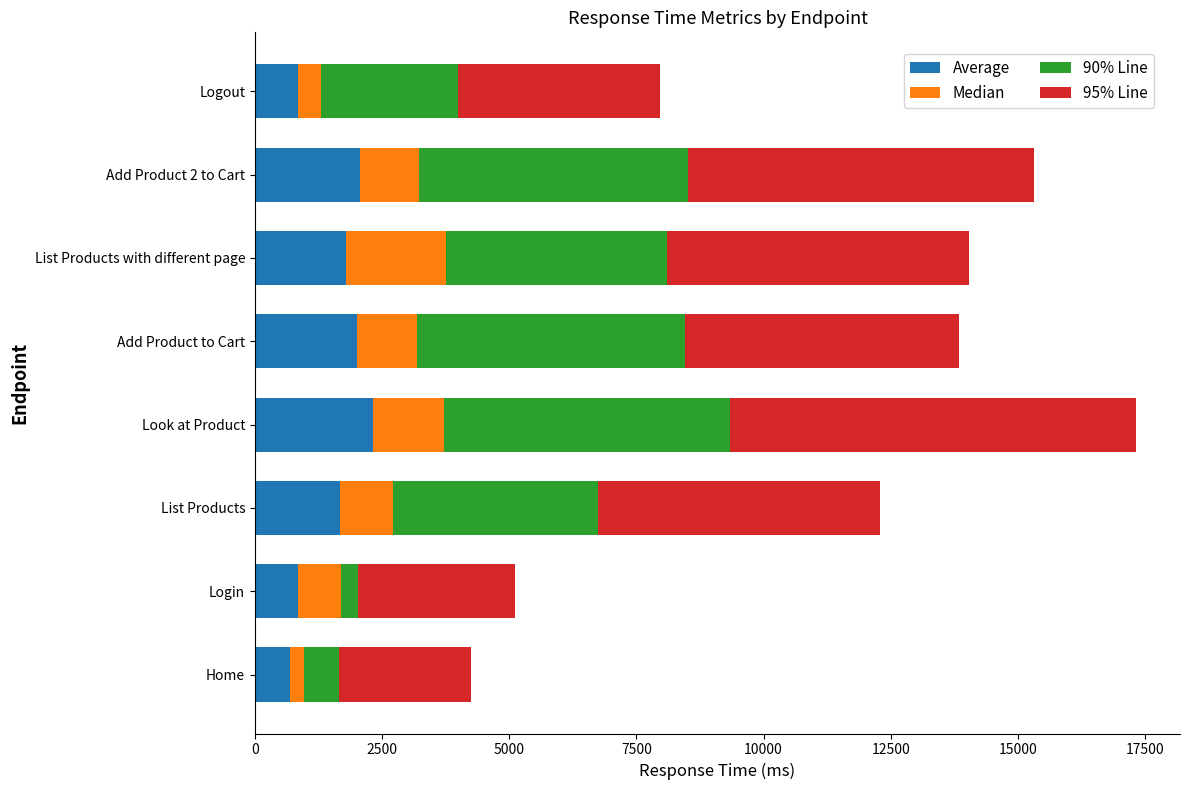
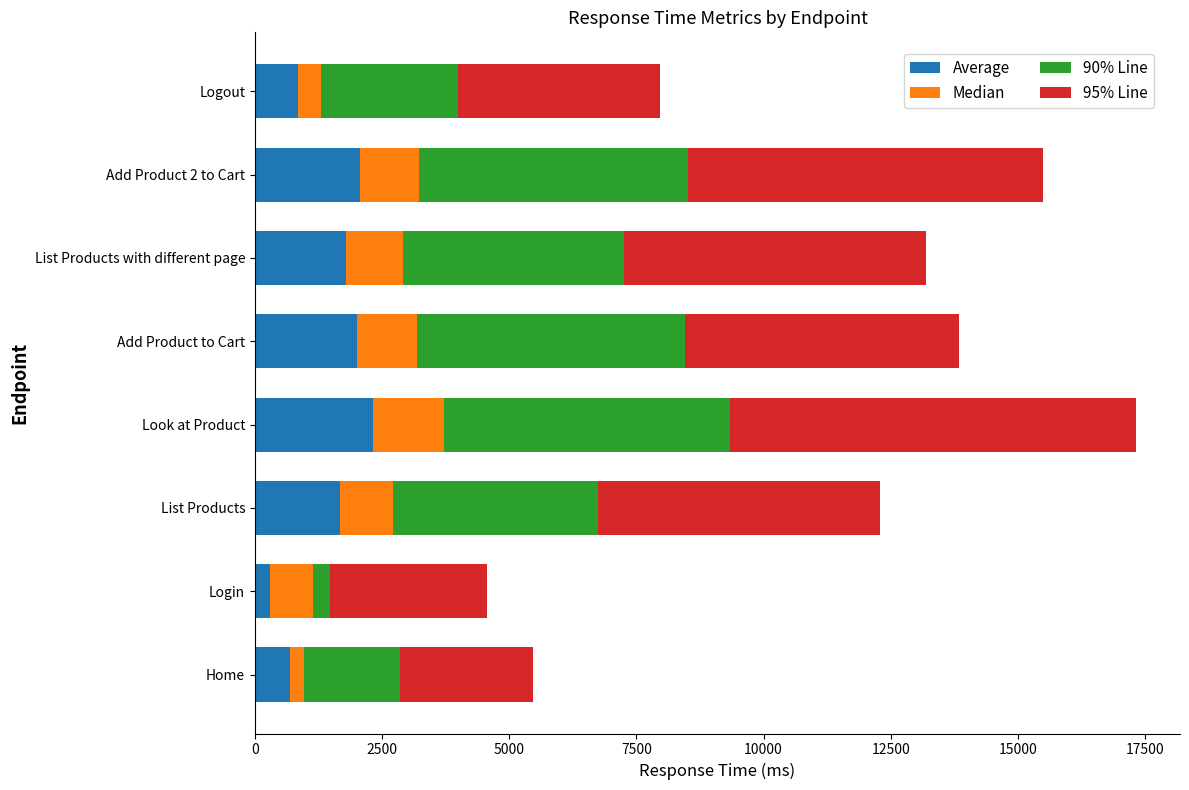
  {
    "Average": {
      "Logout": 800,
      "Add Product 2 to Cart": 2100,
      "List Products with different page": 1800,
      "Add Product to Cart": 2000,
      "Look at Product": 2300,
      "List Products": 1700,
-     "Login": 800,
+     "Login": 300,
      "Home": 700
    },
    "Median": {
      "Logout": 500,
      "Add Product 2 to Cart": 1200,
-     "List Products with different page": 2000,
+     "List Products with different page": 1100,
      "Add Product to Cart": 1200,
      "Look at Product": 1400,
      "List Products": 1000,
      "Login": 800,
      "Home": 300
    },
    "90% Line": {
      "Logout": 2700,
      "Add Product 2 to Cart": 5300,
      "List Products with different page": 4400,
      "Add Product to Cart": 5300,
      "Look at Product": 5600,
      "List Products": 4000,
      "Login": 300,
-     "Home": 700
+     "Home": 1900
    },
    "95% Line": {
      "Logout": 4000,
-     "Add Product 2 to Cart": 6800,
+     "Add Product 2 to Cart": 7000,
      "List Products with different page": 5900,
      "Add Product to Cart": 5400,
      "Look at Product": 8000,
      "List Products": 5500,
      "Login": 3100,
      "Home": 2600
    }
  }
